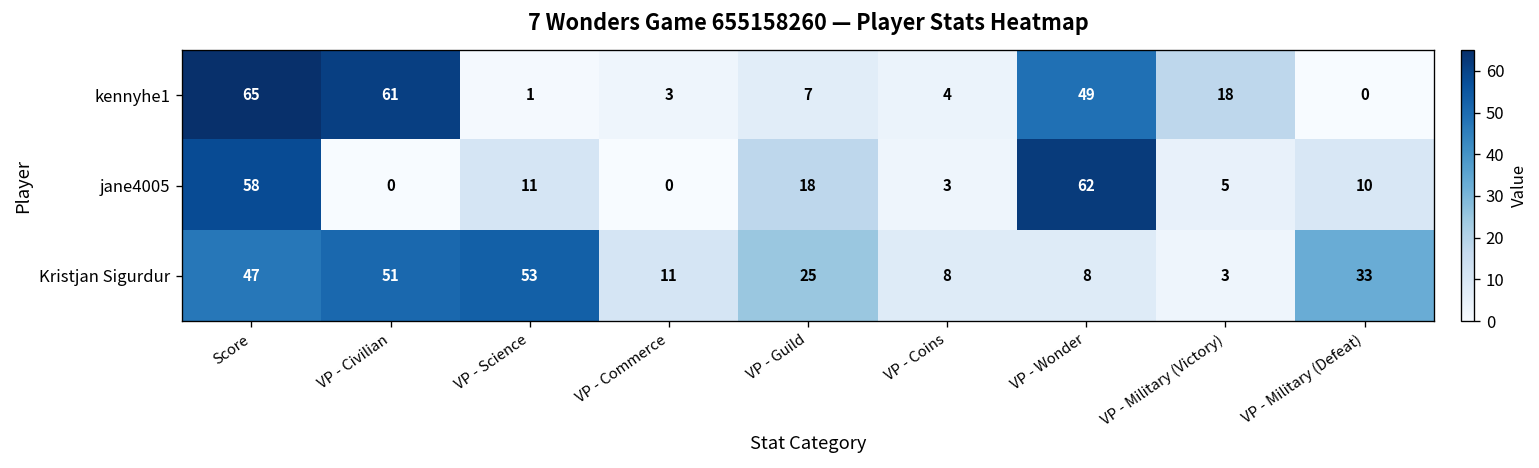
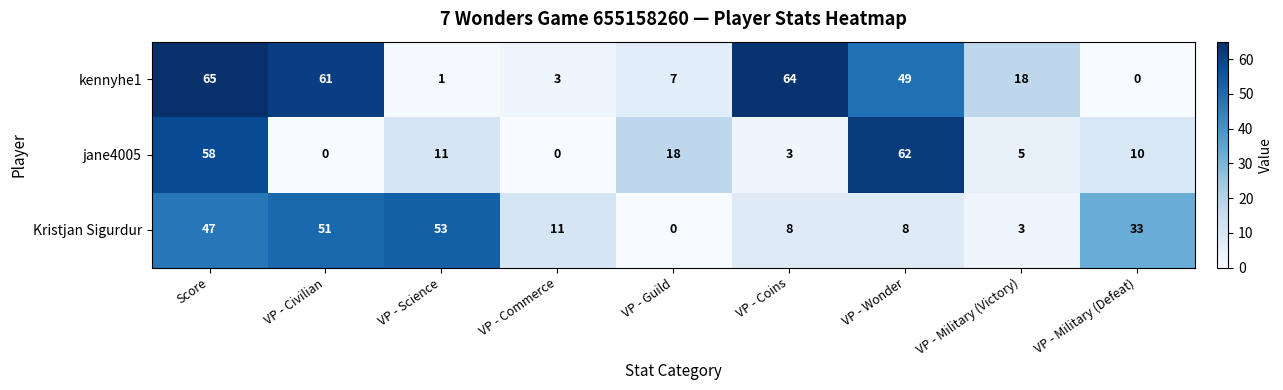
  {
    "kennyhe1": {
      "Score": 65,
      "VP - Civilian": 61,
      "VP - Science": 1,
      "VP - Commerce": 3,
      "VP - Guild": 7,
-     "VP - Coins": 4,
+     "VP - Coins": 64,
      "VP - Wonder": 49,
      "VP - Military (Victory)": 18,
      "VP - Military (Defeat)": 0
    },
    "jane4005": {
      "Score": 58,
      "VP - Civilian": 0,
      "VP - Science": 11,
      "VP - Commerce": 0,
      "VP - Guild": 18,
      "VP - Coins": 3,
      "VP - Wonder": 62,
      "VP - Military (Victory)": 5,
      "VP - Military (Defeat)": 10
    },
    "Kristjan Sigurdur": {
      "Score": 47,
      "VP - Civilian": 51,
      "VP - Science": 53,
      "VP - Commerce": 11,
-     "VP - Guild": 25,
+     "VP - Guild": 0,
      "VP - Coins": 8,
      "VP - Wonder": 8,
      "VP - Military (Victory)": 3,
      "VP - Military (Defeat)": 33
    }
  }
